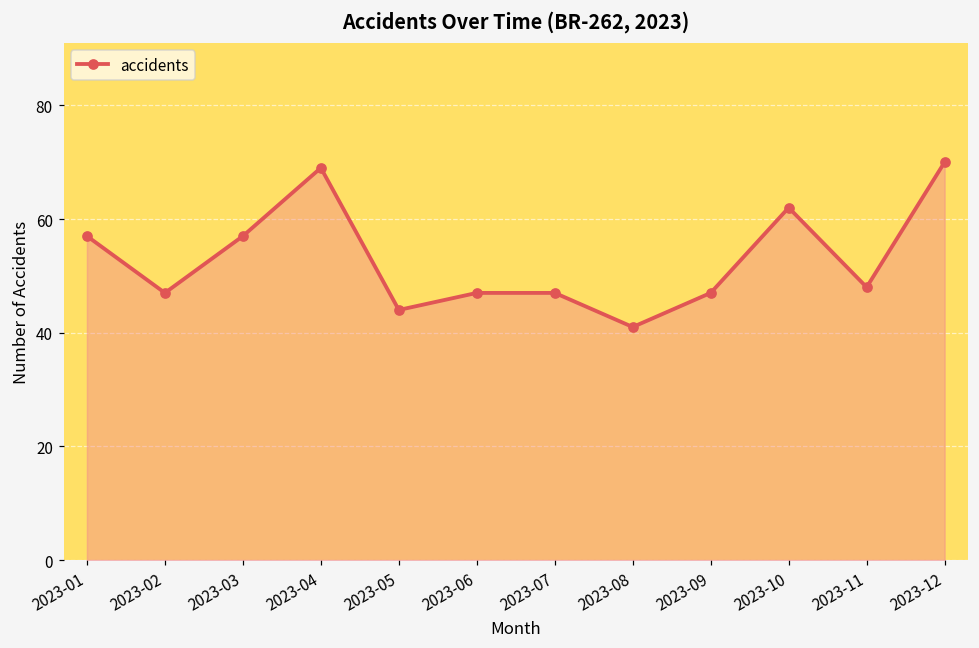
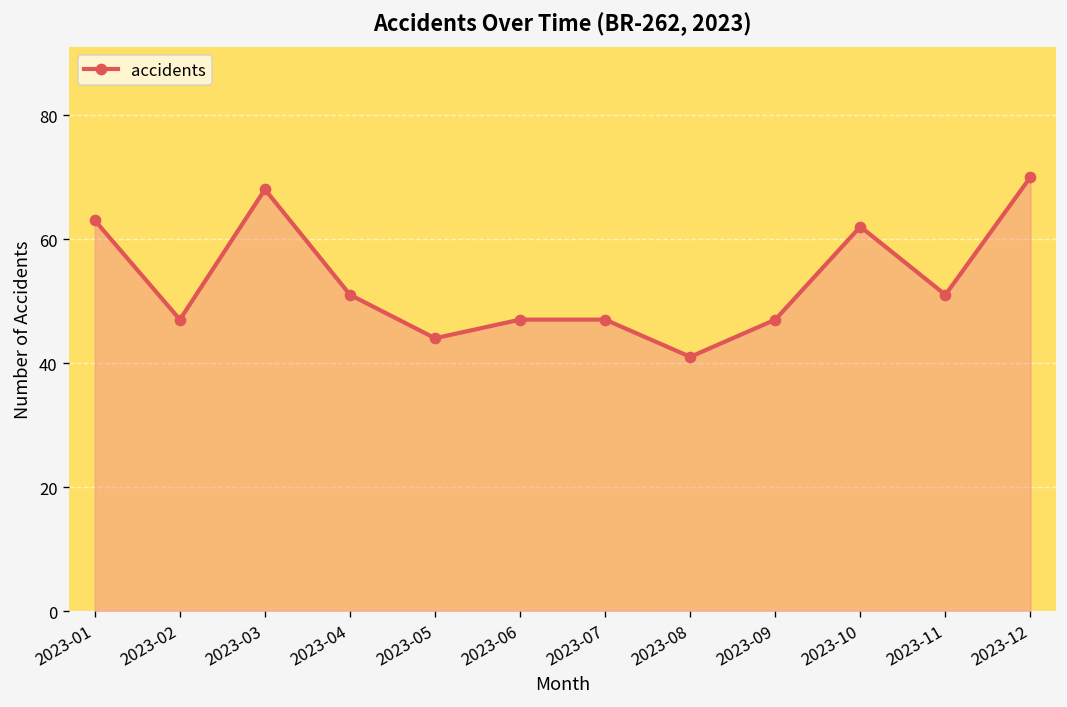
  {
-   "2023-01": 57,
+   "2023-01": 63,
    "2023-02": 47,
-   "2023-03": 57,
-   "2023-04": 69,
+   "2023-03": 68,
+   "2023-04": 51,
    "2023-05": 44,
    "2023-06": 47,
    "2023-07": 47,
    "2023-08": 41,
    "2023-09": 47,
    "2023-10": 62,
-   "2023-11": 48,
+   "2023-11": 51,
    "2023-12": 70
  }
